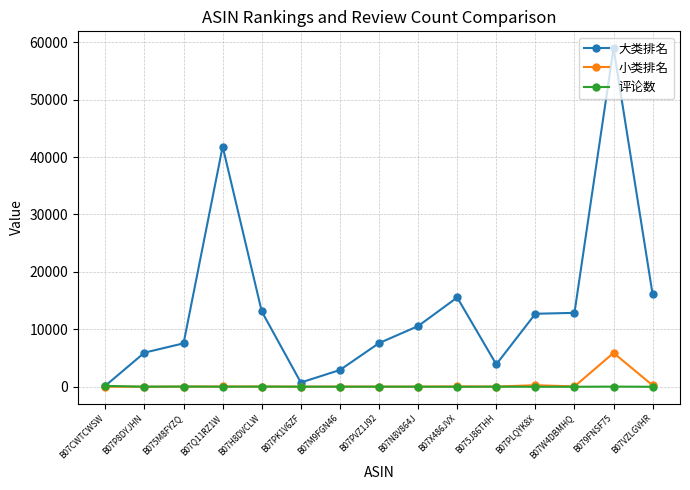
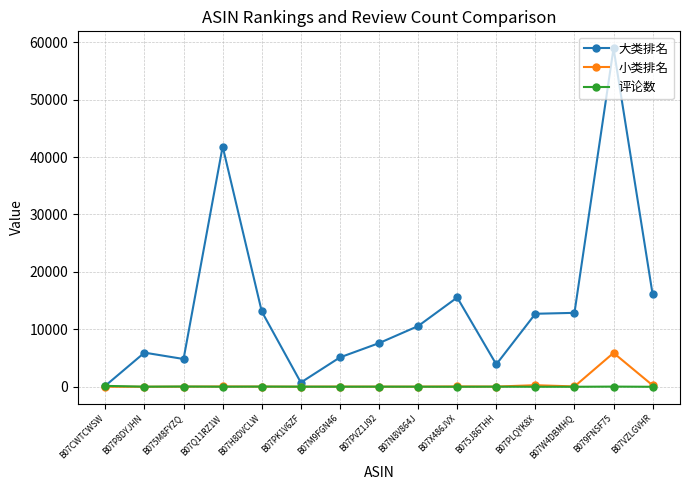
  {
    "大类排名": {
      "B07P8DYJHN": 6000,
-     "B075M8FYZQ": 8000,
+     "B075M8FYZQ": 5000,
      "B07Q11RZ1W": 42000,
      "B07H8DVCLW": 13000,
      "B07PK1V6ZF": 1000,
-     "B07M9FGN46": 3000,
+     "B07M9FGN46": 5000,
      "B07PVZ1J92": 8000,
      "B07N8V864J": 11000,
      "B07X486JVX": 16000,
      "B075J86THH": 4000,
      "B07PLQYK8X": 13000,
      "B07W4DBMHQ": 13000,
      "B07VZLGVHR": 16000
    },
    "小类排名": {
      "B079FNSF75": 6000
    },
    "评论数": {
      "B079FNSF75": 0
    }
  }
